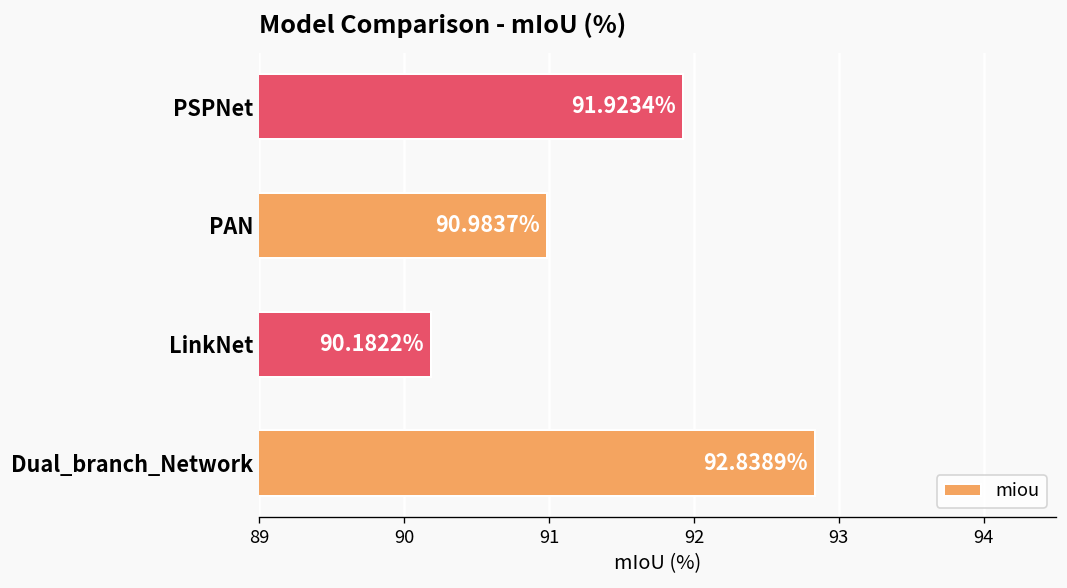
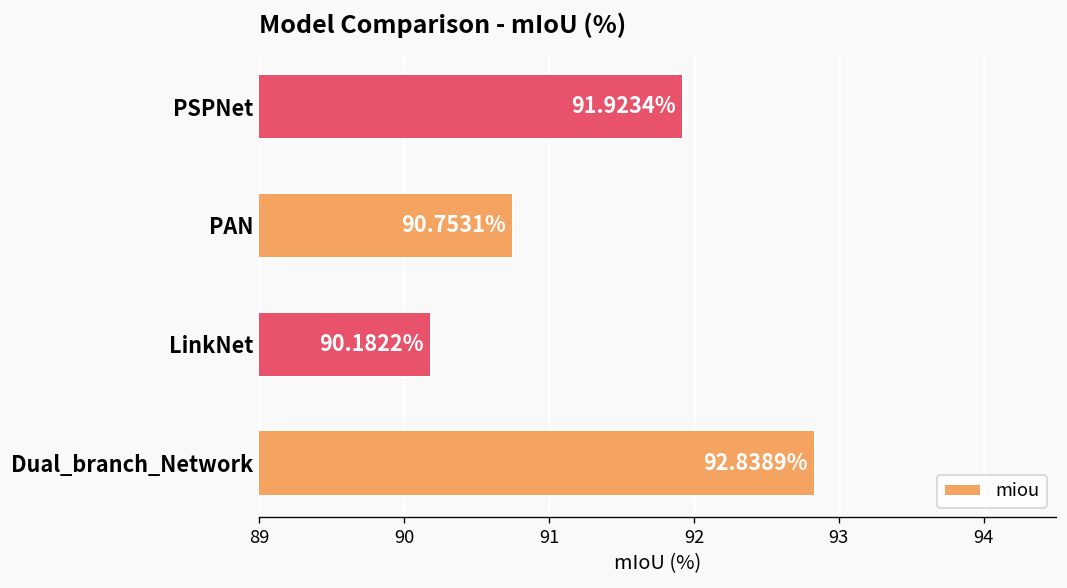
  {
    "PSPNet": "91.9234%",
-   "PAN": "90.9837%",
+   "PAN": "90.7531%",
    "LinkNet": "90.1822%",
    "Dual_branch_Network": "92.8389%"
  }
